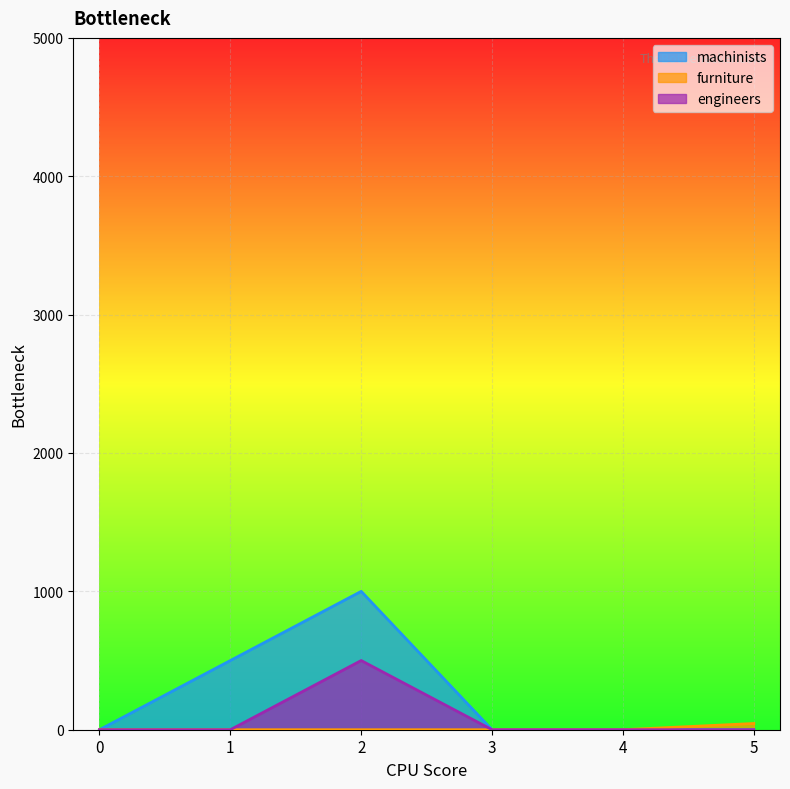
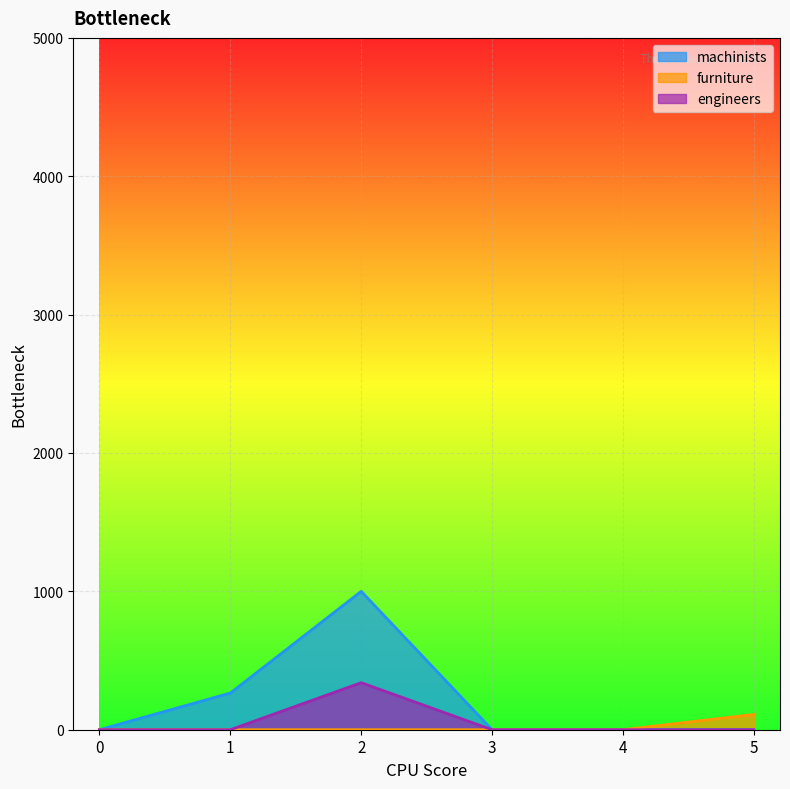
  {
    "machinists": {
-     "1": 500,
+     "1": 270,
      "2": 1000
    },
    "furniture": {
      "2": 0,
-     "5": 50
+     "5": 110
    },
    "engineers": {
-     "2": 500
+     "2": 340
    }
  }
